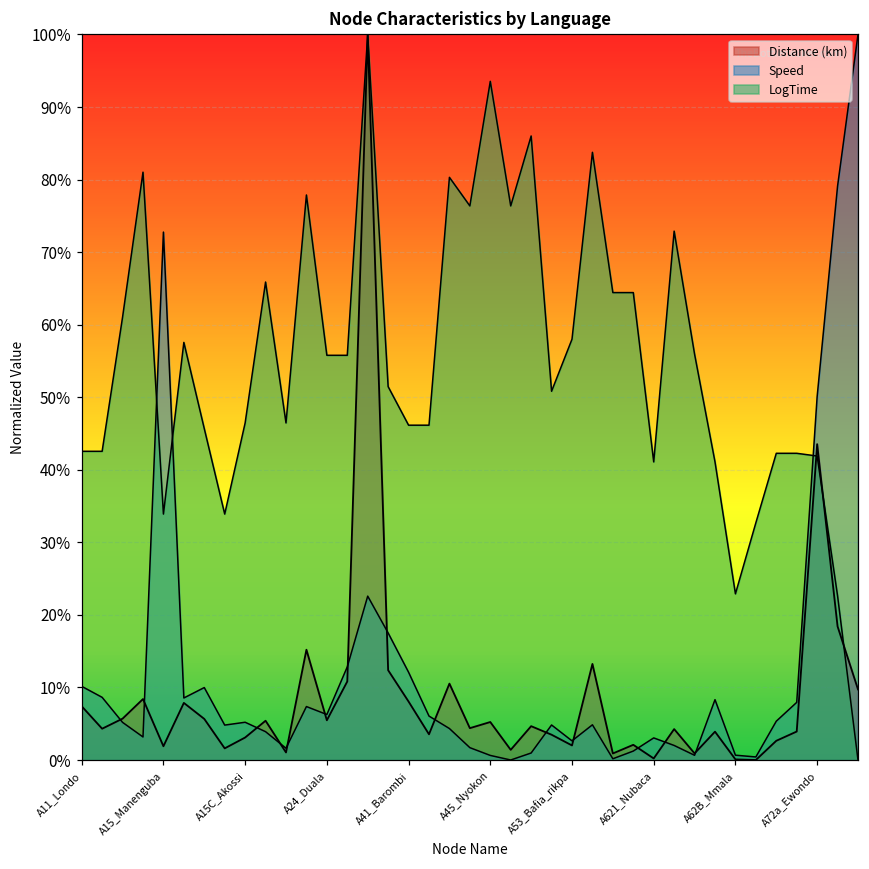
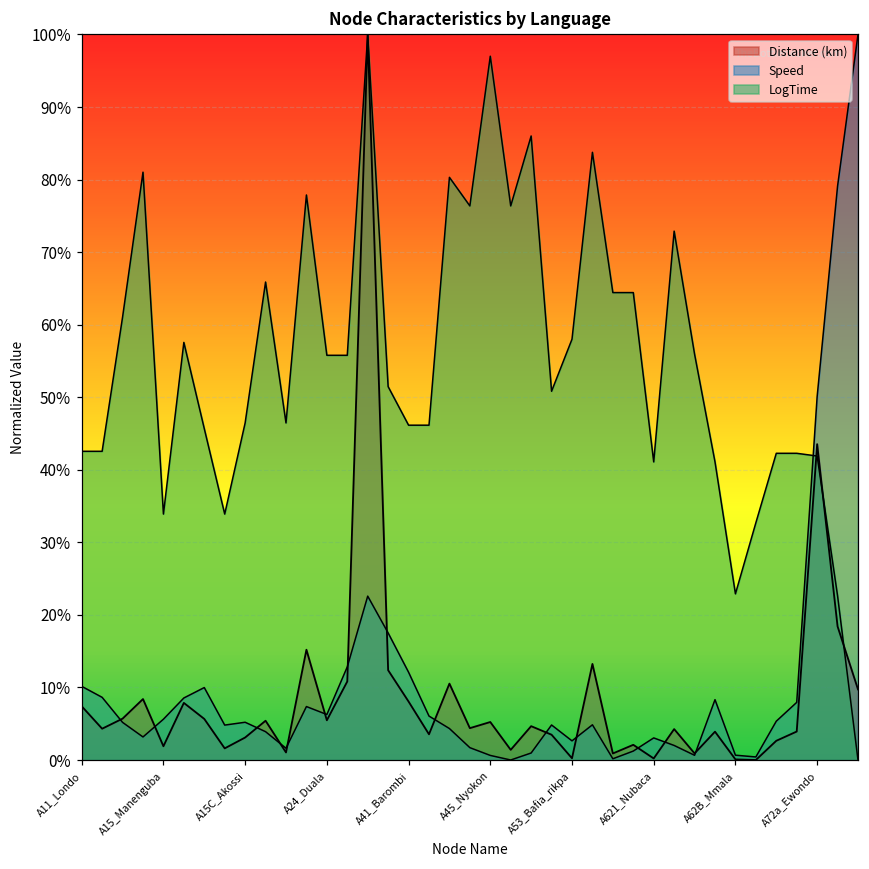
  {
    "Distance (km)": {
      "A11_Londo": "7%",
      "A15_Manenguba": "2%",
      "A15C_Akossi": "3%",
      "A24_Duala": "5%",
      "A41_Barombi": "8%",
      "A45_Nyokon": "5%",
-     "A53_Bafia_rikpa": "2%",
+     "A53_Bafia_rikpa": "0%",
      "A621_Nubaca": "0%",
      "A62B_Mmala": "0%",
      "A72a_Ewondo": "44%"
    },
    "Speed": {
      "A11_Londo": "10%",
-     "A15_Manenguba": "73%",
+     "A15_Manenguba": "6%",
      "A15C_Akossi": "5%",
      "A24_Duala": "6%",
      "A41_Barombi": "12%",
      "A45_Nyokon": "1%",
      "A53_Bafia_rikpa": "3%",
      "A621_Nubaca": "3%",
      "A62B_Mmala": "1%",
      "A72a_Ewondo": "50%"
    },
    "LogTime": {
      "A11_Londo": "43%",
      "A15_Manenguba": "34%",
      "A15C_Akossi": "46%",
      "A24_Duala": "56%",
      "A41_Barombi": "46%",
-     "A45_Nyokon": "94%",
+     "A45_Nyokon": "97%",
      "A53_Bafia_rikpa": "58%",
      "A621_Nubaca": "41%",
      "A62B_Mmala": "23%",
      "A72a_Ewondo": "42%"
    }
  }
